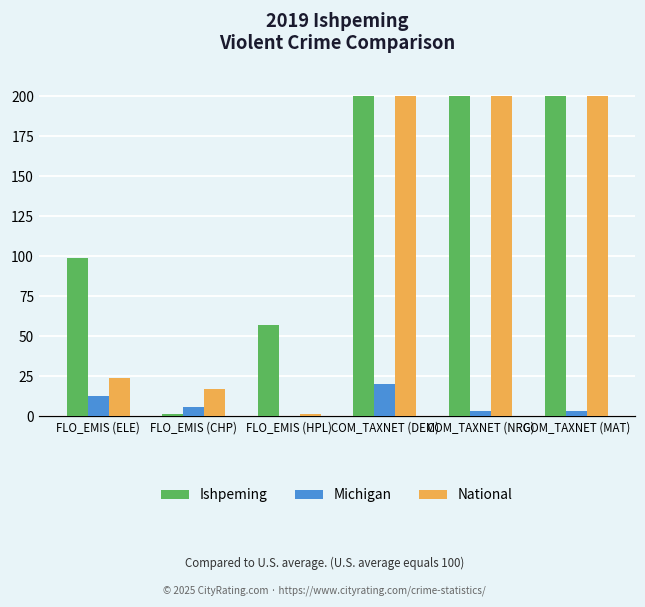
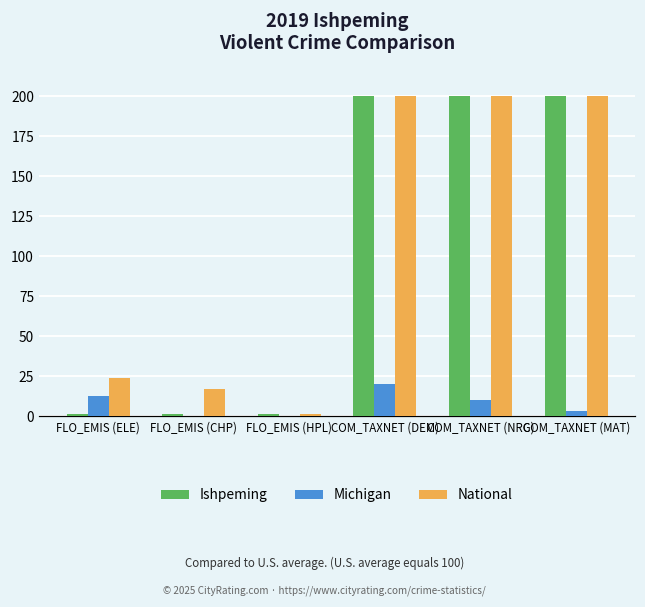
  {
    "Ishpeming": {
-     "FLO_EMIS (ELE)": 99,
-     "FLO_EMIS (HPL)": 57,
+     "FLO_EMIS (ELE)": 1,
+     "FLO_EMIS (HPL)": 1,
      "COM_TAXNET (DEM)": 200,
      "COM_TAXNET (NRG)": 200,
      "COM_TAXNET (MAT)": 200
    },
    "Michigan": {
      "FLO_EMIS (ELE)": 12,
-     "FLO_EMIS (CHP)": 6,
+     "FLO_EMIS (CHP)": 0,
      "COM_TAXNET (DEM)": 20,
-     "COM_TAXNET (NRG)": 3,
+     "COM_TAXNET (NRG)": 10,
      "COM_TAXNET (MAT)": 3
    },
    "National": {
      "FLO_EMIS (ELE)": 24,
      "FLO_EMIS (CHP)": 17,
      "COM_TAXNET (DEM)": 200,
      "COM_TAXNET (NRG)": 200,
      "COM_TAXNET (MAT)": 200
    }
  }
